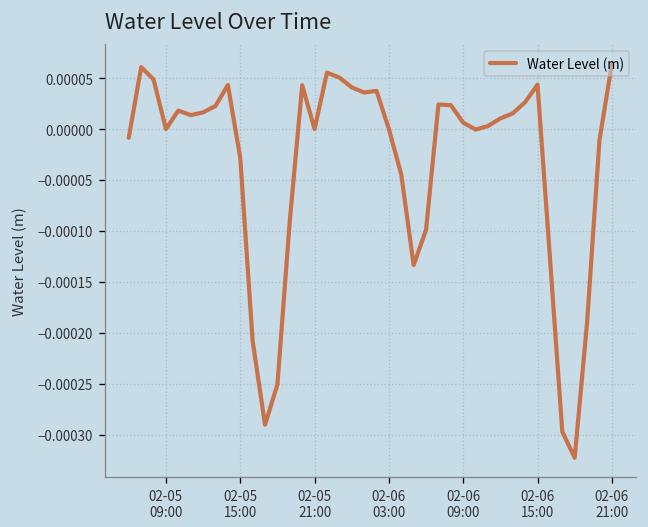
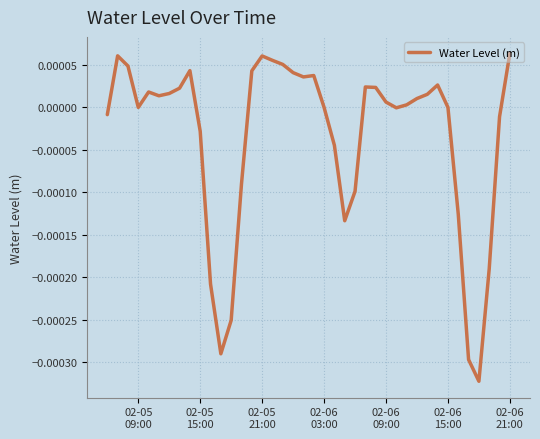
  {
    "02-05 09:00": 0.00000,
    "02-05 15:00": -0.00003,
-   "02-05 21:00": 0.0000,
+   "02-05 21:00": 0.0001,
    "02-06 03:00": 0.00000,
    "02-06 09:00": 0.00001,
-   "02-06 15:00": 0.00004
+   "02-06 15:00": 0.00000
  }
